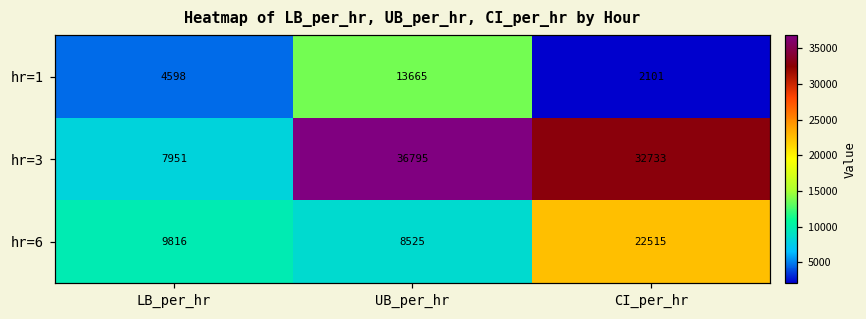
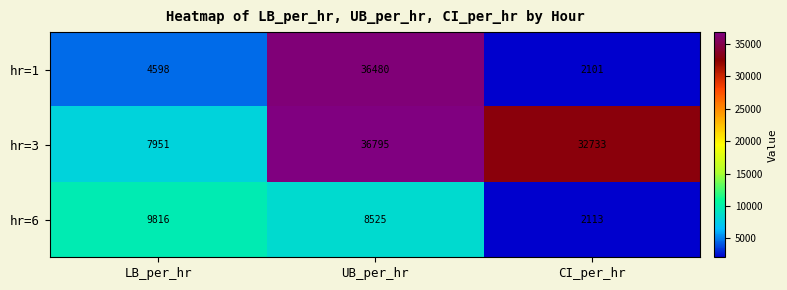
  {
    "hr=1": {
      "LB_per_hr": 4598,
-     "UB_per_hr": 13665,
+     "UB_per_hr": 36480,
      "CI_per_hr": 2101
    },
    "hr=3": {
      "LB_per_hr": 7951,
      "UB_per_hr": 36795,
      "CI_per_hr": 32733
    },
    "hr=6": {
      "LB_per_hr": 9816,
      "UB_per_hr": 8525,
-     "CI_per_hr": 22515
+     "CI_per_hr": 2113
    }
  }
